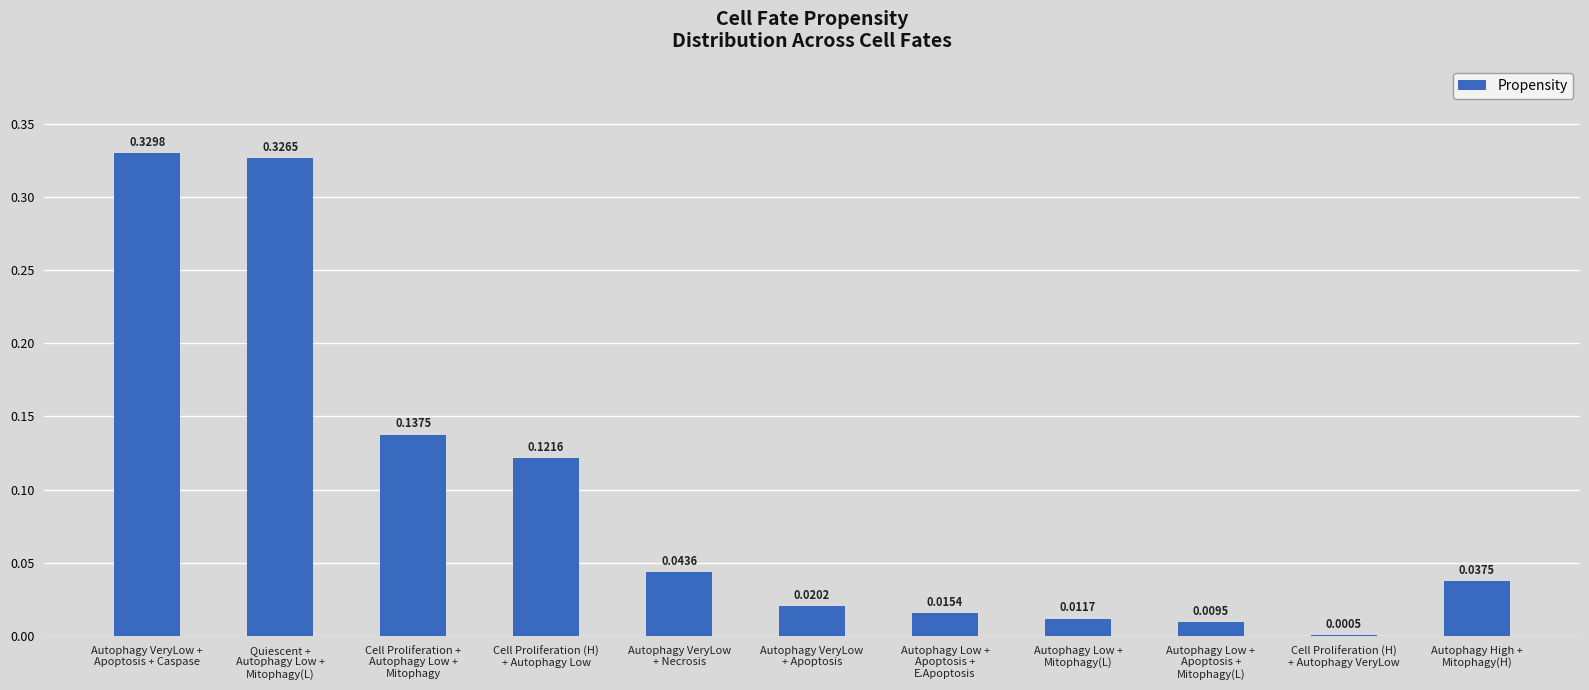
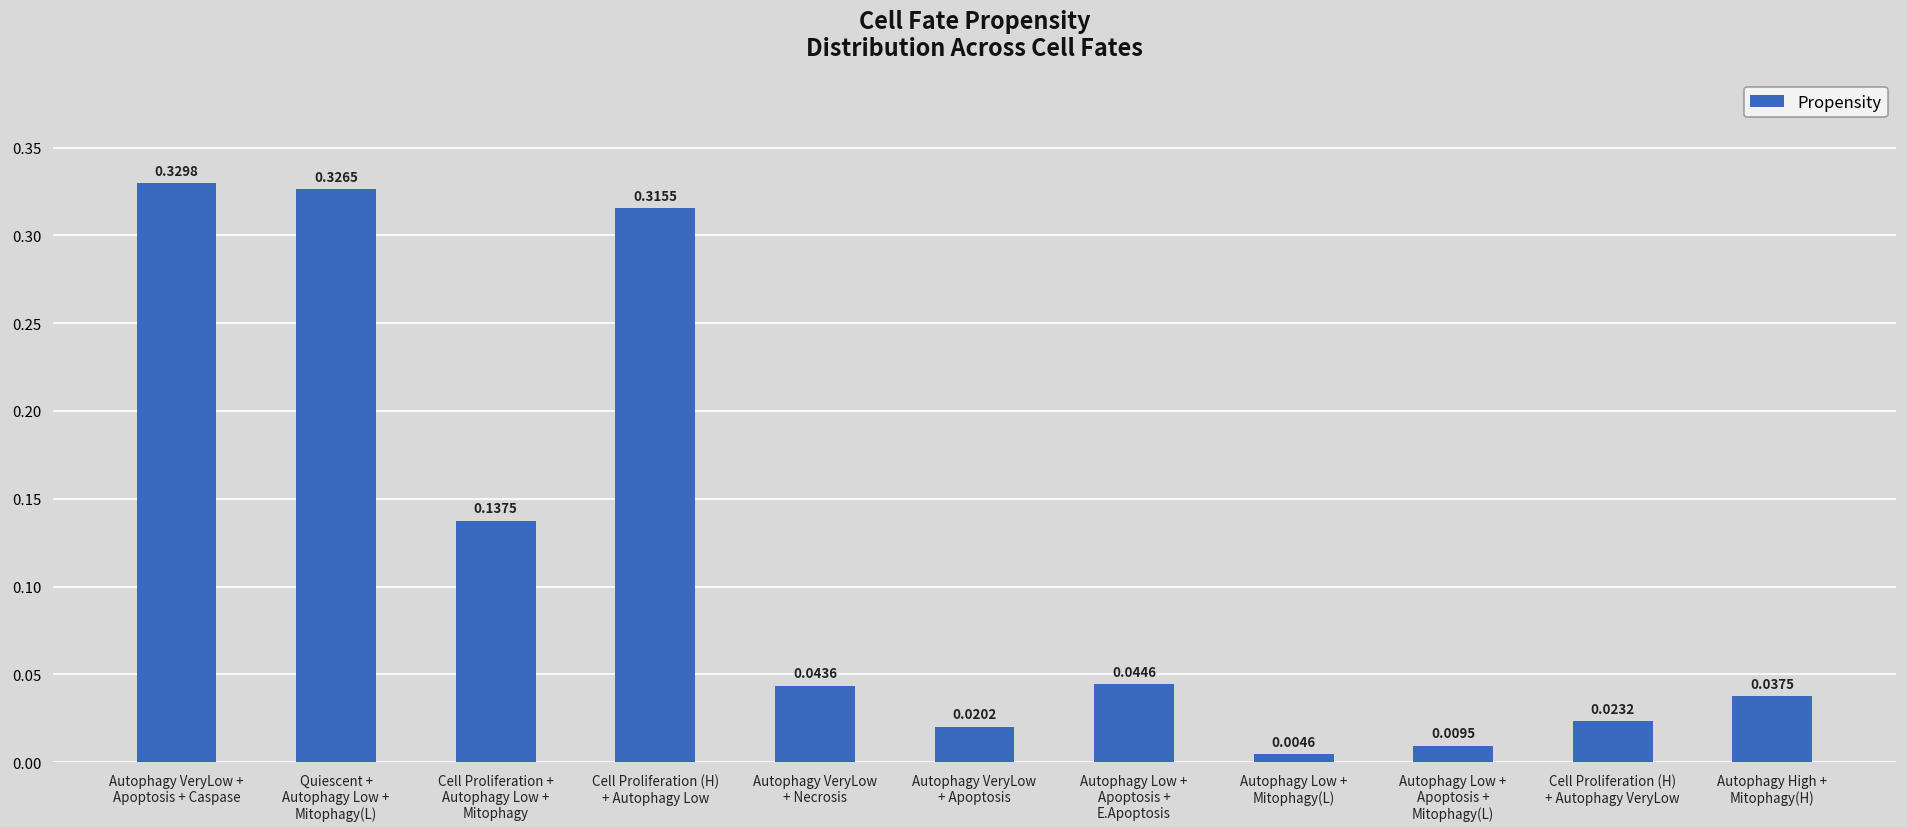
  {
    "Autophagy VeryLow + Apoptosis + Caspase": 0.3298,
    "Quiescent + Autophagy Low + Mitophagy(L)": 0.3265,
    "Cell Proliferation + Autophagy Low + Mitophagy": 0.1375,
-   "Cell Proliferation (H) + Autophagy Low": 0.1216,
+   "Cell Proliferation (H) + Autophagy Low": 0.3155,
    "Autophagy VeryLow + Necrosis": 0.0436,
    "Autophagy VeryLow + Apoptosis": 0.0202,
-   "Autophagy Low + Apoptosis + E.Apoptosis": 0.0154,
-   "Autophagy Low + Mitophagy(L)": 0.0117,
+   "Autophagy Low + Apoptosis + E.Apoptosis": 0.0446,
+   "Autophagy Low + Mitophagy(L)": 0.0046,
    "Autophagy Low + Apoptosis + Mitophagy(L)": 0.0095,
-   "Cell Proliferation (H) + Autophagy VeryLow": 0.0005,
+   "Cell Proliferation (H) + Autophagy VeryLow": 0.0232,
    "Autophagy High + Mitophagy(H)": 0.0375
  }
